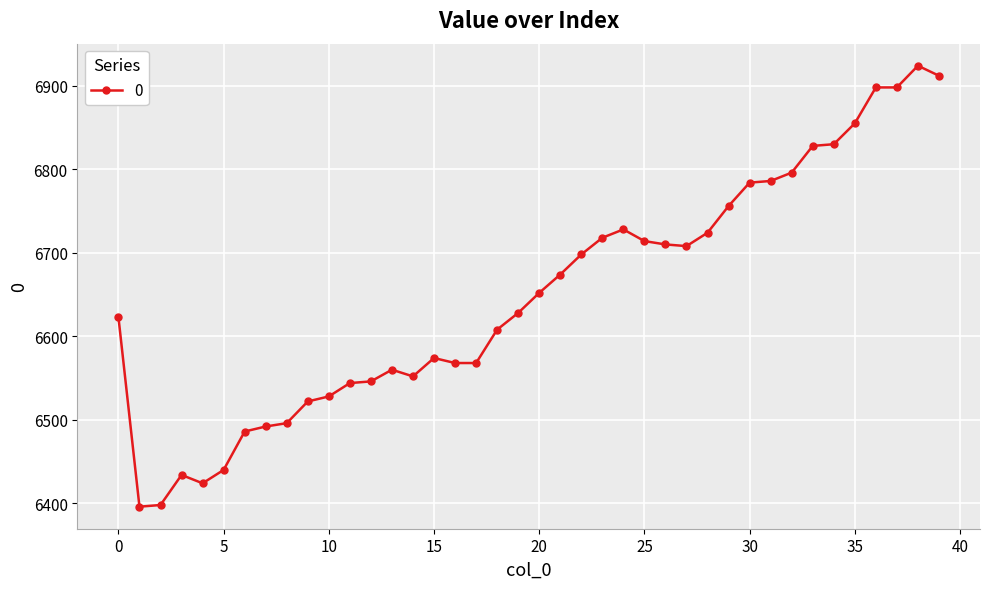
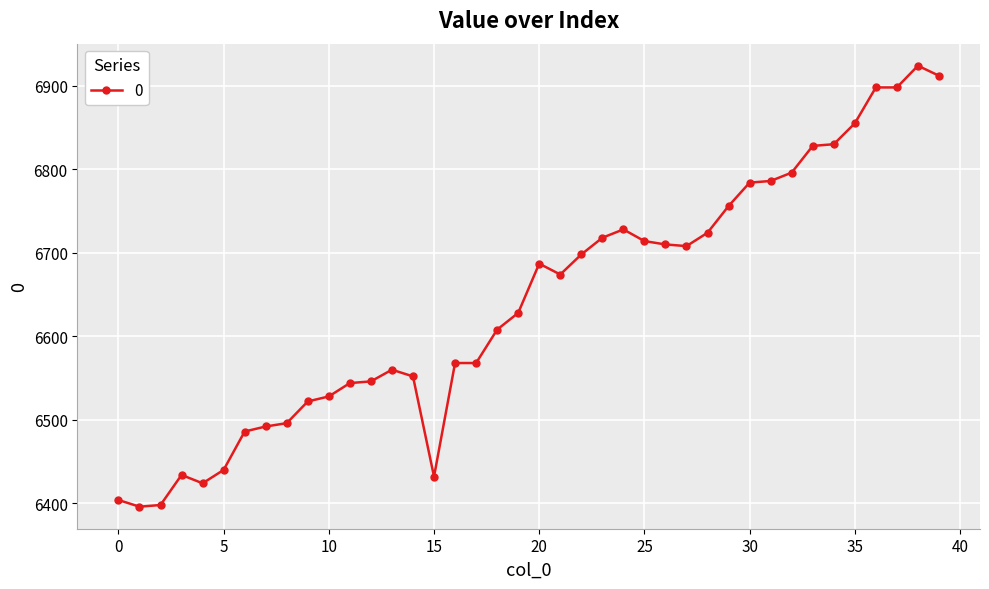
  {
-   "0": 6620,
+   "0": 6400,
    "5": 6440,
    "10": 6530,
-   "15": 6570,
-   "20": 6650,
+   "15": 6430,
+   "20": 6690,
    "25": 6710,
    "30": 6780,
    "35": 6860
  }
